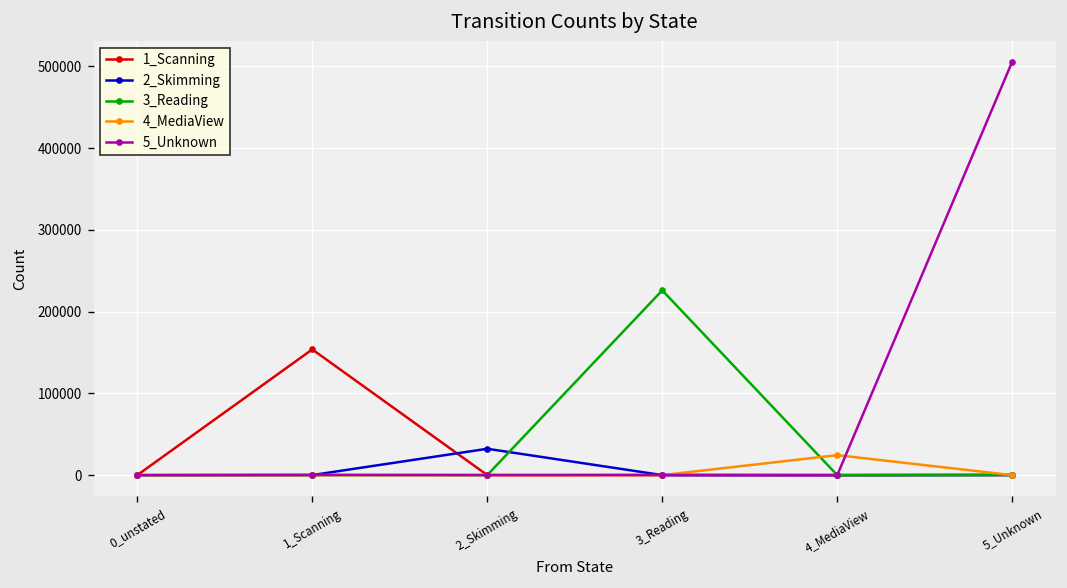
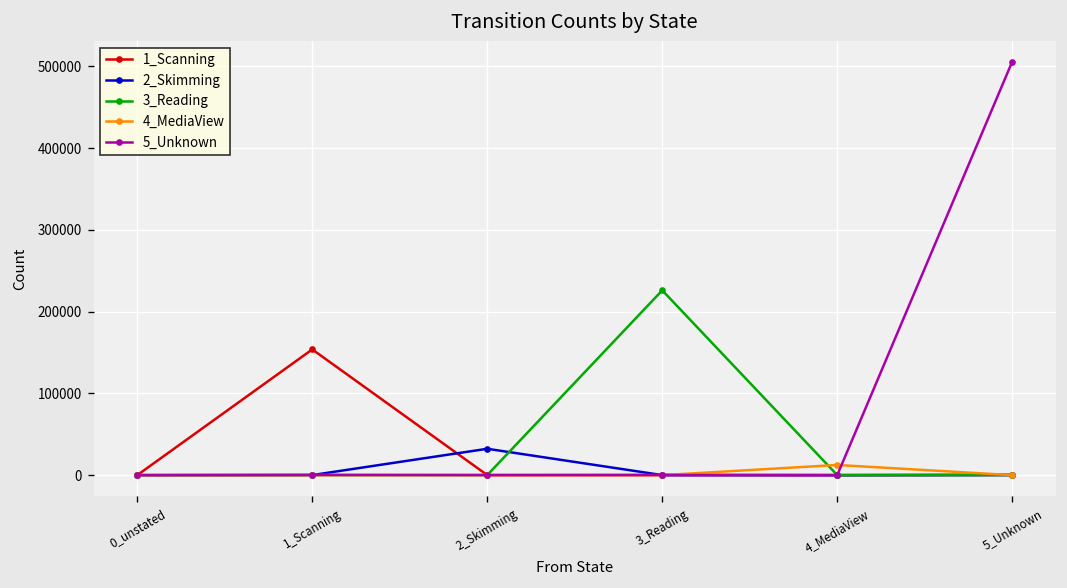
  {
    "1_Scanning": {
      "1_Scanning": 150000
    },
    "2_Skimming": {
      "2_Skimming": 30000
    },
    "3_Reading": {
      "3_Reading": 230000
    },
    "4_MediaView": {
-     "4_MediaView": 20000
+     "4_MediaView": 10000
    },
    "5_Unknown": {
      "5_Unknown": 510000
    }
  }
